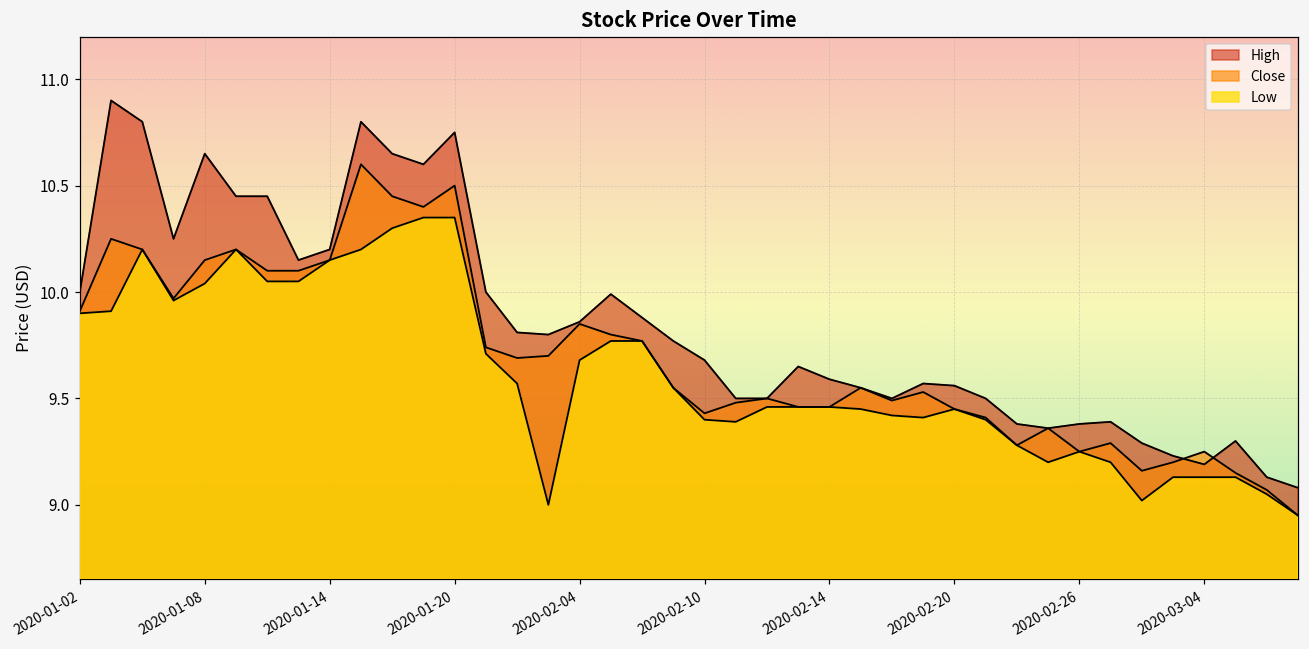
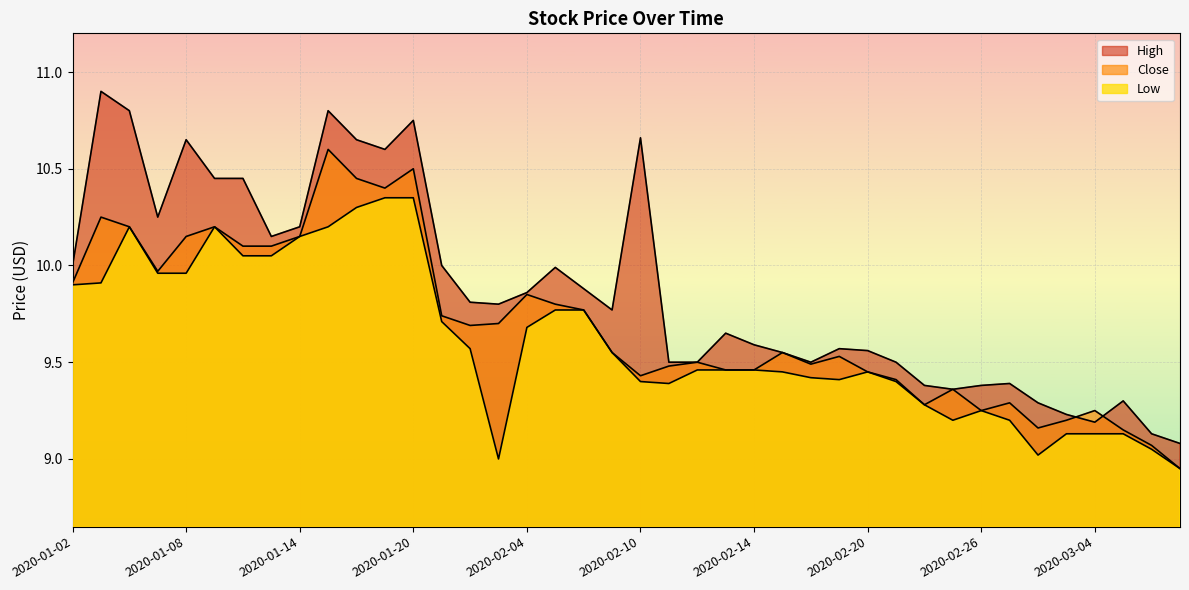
  {
    "High": {
      "2020-01-02": 10.00,
      "2020-01-08": 10.65,
      "2020-01-14": 10.20,
      "2020-01-20": 10.75,
-     "2020-02-10": 9.68,
+     "2020-02-10": 10.66,
      "2020-02-14": 9.59,
      "2020-02-20": 9.56,
      "2020-02-26": 9.38,
      "2020-03-04": 9.19
    },
    "Close": {
      "2020-01-08": 10.15,
      "2020-01-20": 10.50,
      "2020-02-10": 9.43,
      "2020-03-04": 9.25
    },
    "Low": {
-     "2020-01-08": 10.04,
+     "2020-01-08": 9.96,
      "2020-01-20": 10.35,
      "2020-02-04": 9.68,
      "2020-02-10": 9.40,
      "2020-03-04": 9.13
    }
  }
